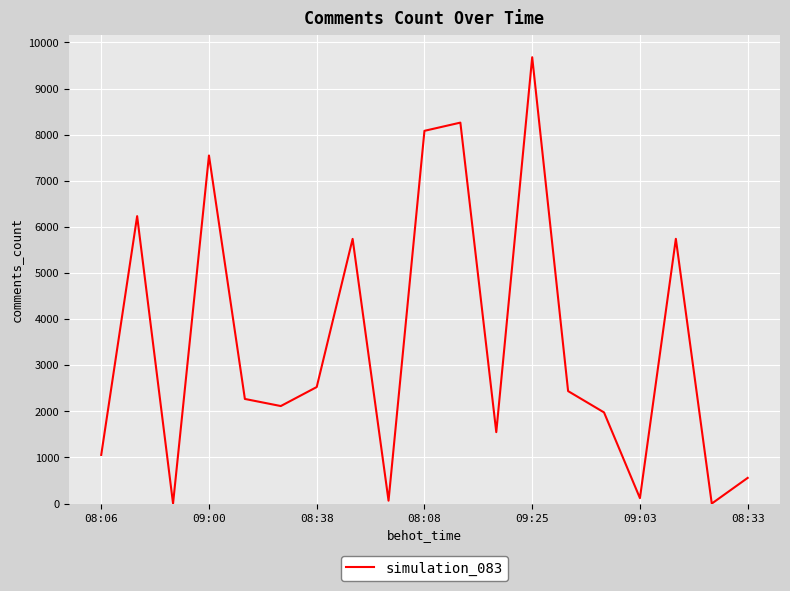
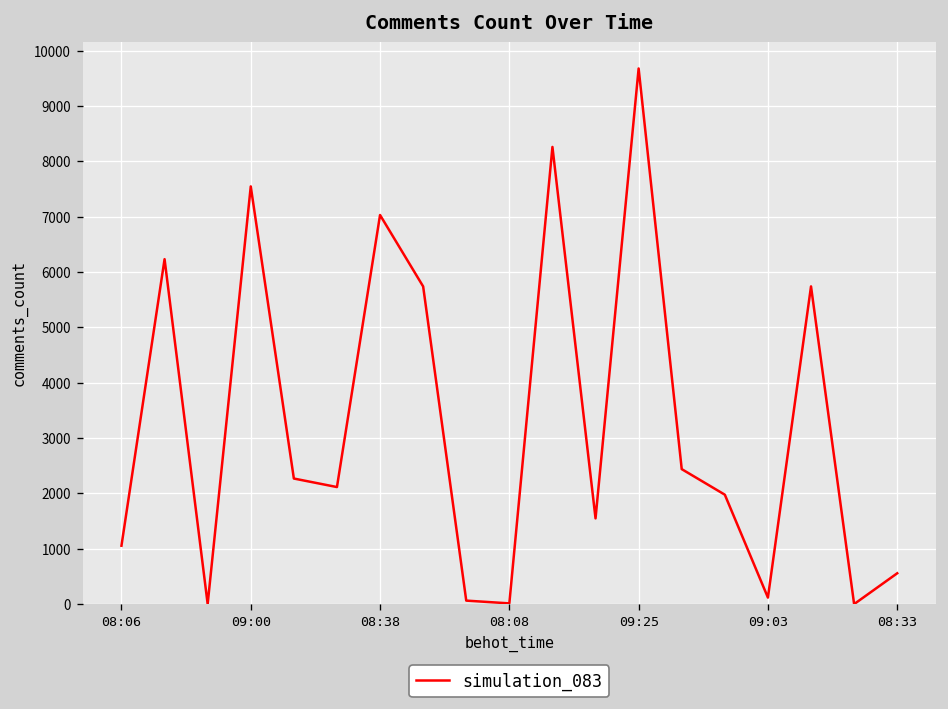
  {
    "08:06": 1100,
    "09:00": 7500,
-   "08:38": 2500,
-   "08:08": 8100,
+   "08:38": 7000,
+   "08:08": 0,
    "09:25": 9700,
    "09:03": 100,
    "08:33": 600
  }
